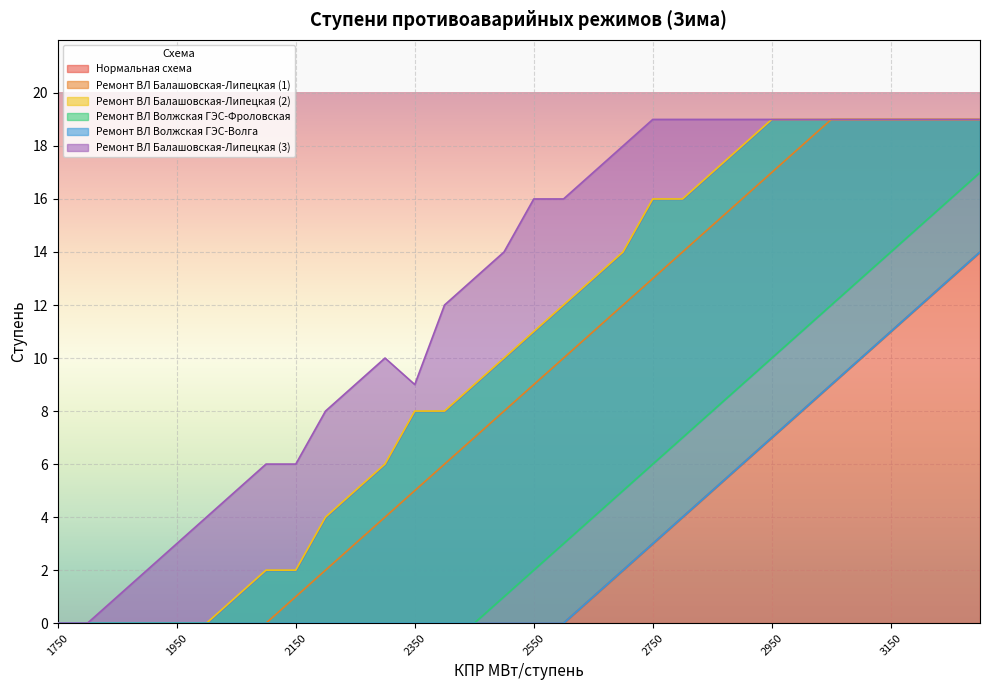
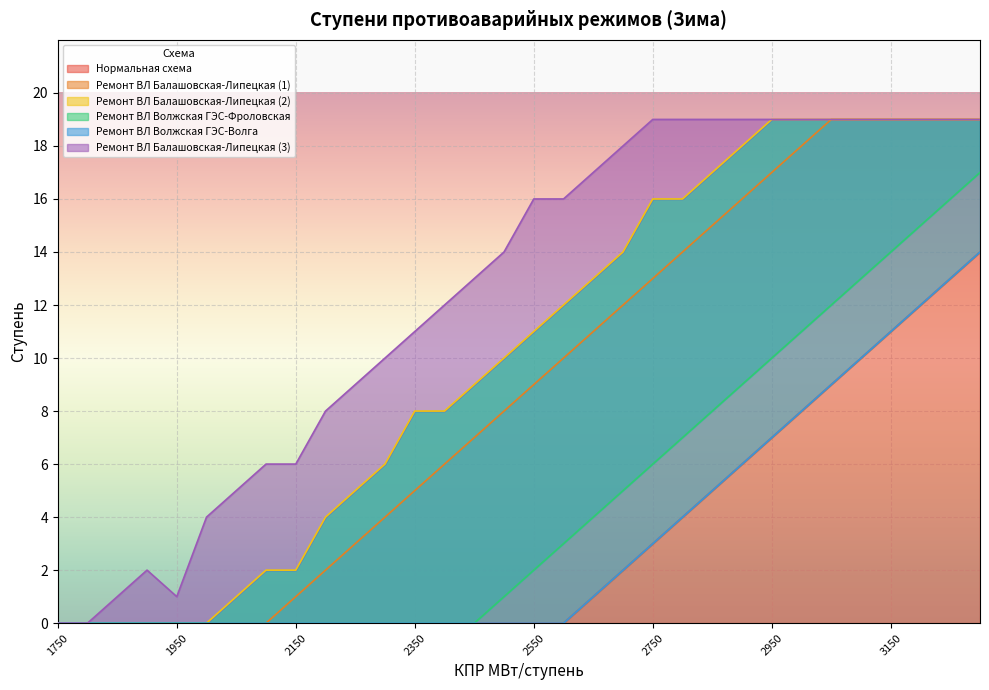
  {
    "Ремонт ВЛ Волжская ГЭС-Волга": {
      "2150": 2,
      "2350": 8,
      "2550": 11,
      "2750": 16
    },
    "Ремонт ВЛ Балашовская-Липецкая (3)": {
-     "1950": 3,
+     "1950": 1,
      "2150": 6,
-     "2350": 9,
+     "2350": 11,
      "2550": 16,
      "2750": 19
    }
  }
